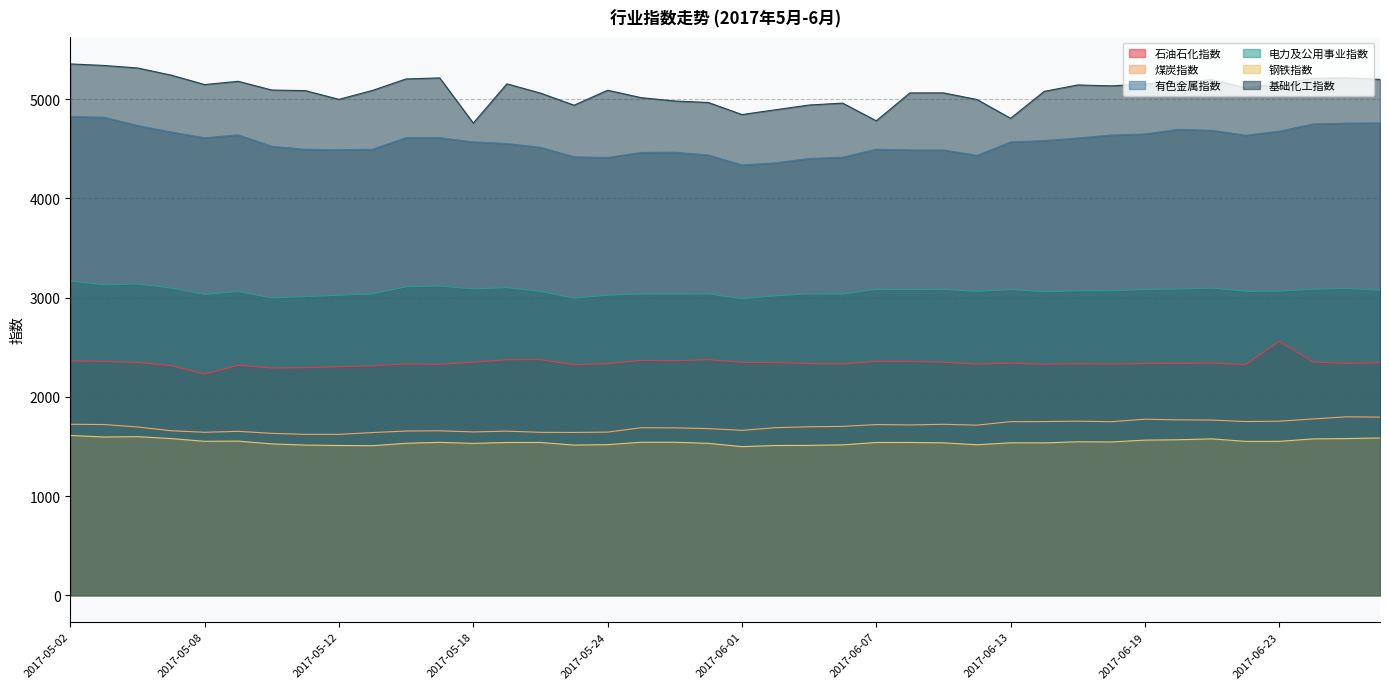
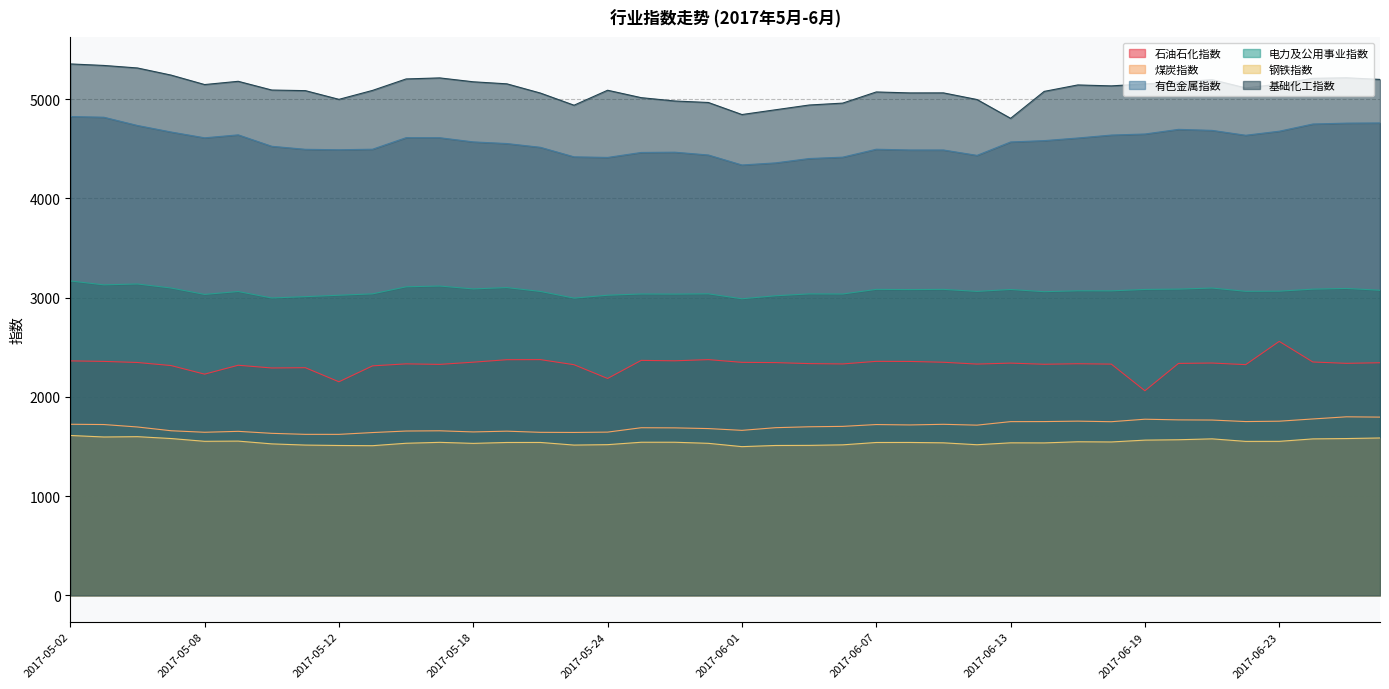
  {
    "石油石化指数": {
      "2017-05-02": 2400,
      "2017-05-08": 2200,
-     "2017-05-12": 2300,
+     "2017-05-12": 2200,
      "2017-05-18": 2300,
-     "2017-05-24": 2300,
+     "2017-05-24": 2200,
      "2017-06-01": 2300,
      "2017-06-07": 2400,
      "2017-06-13": 2300,
-     "2017-06-19": 2300,
+     "2017-06-19": 2100,
      "2017-06-23": 2600
    },
    "基础化工指数": {
      "2017-05-02": 5400,
      "2017-05-08": 5100,
      "2017-05-12": 5000,
-     "2017-05-18": 4800,
+     "2017-05-18": 5200,
      "2017-05-24": 5100,
      "2017-06-01": 4800,
-     "2017-06-07": 4800,
+     "2017-06-07": 5100,
      "2017-06-13": 4800
    }
  }
